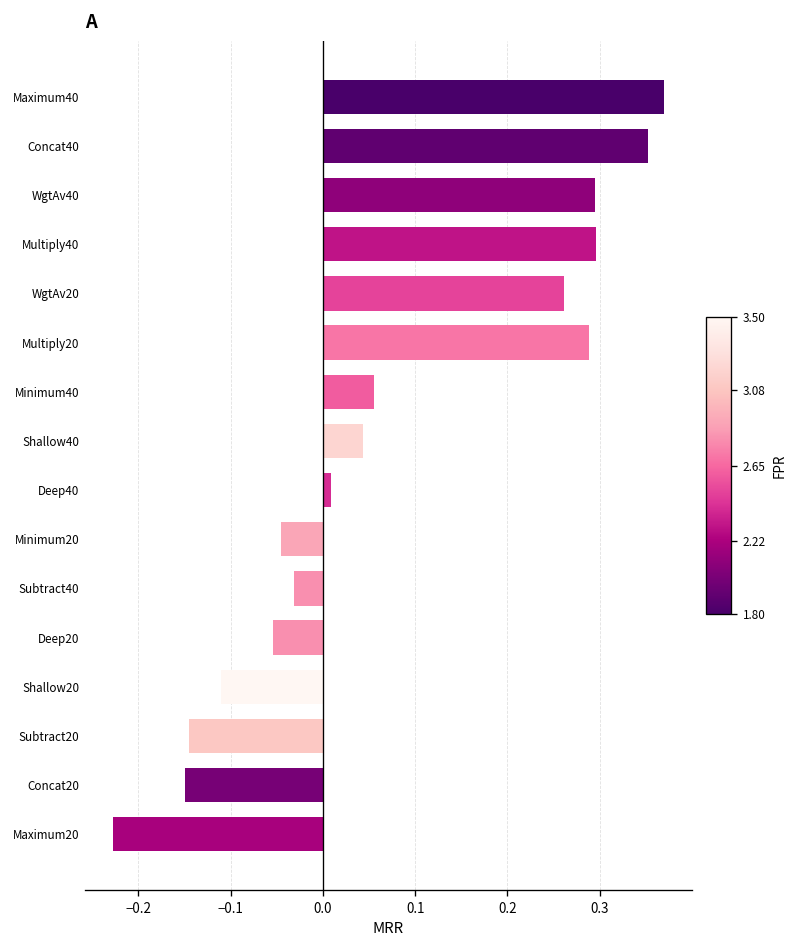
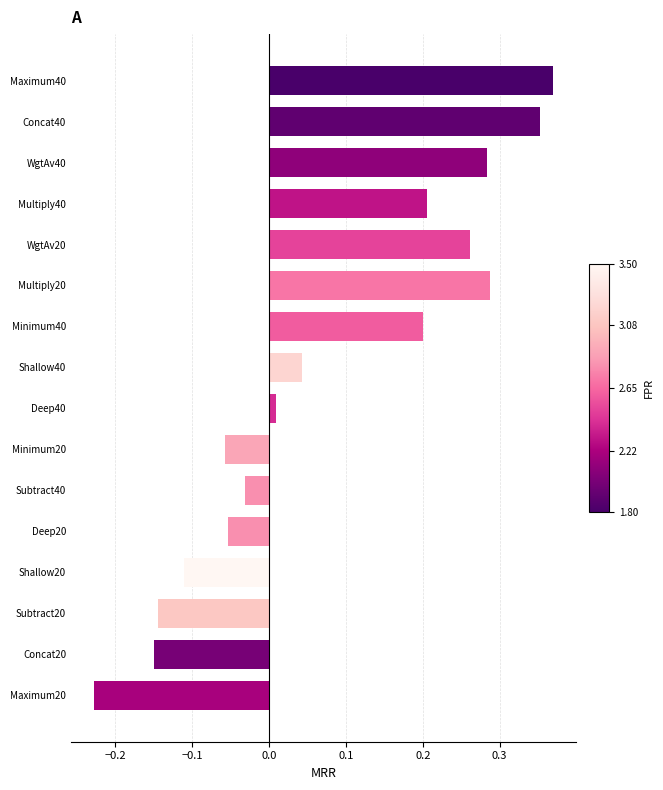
  {
    "Maximum40": 0.37,
    "Concat40": 0.35,
-   "WgtAv40": 0.30,
-   "Multiply40": 0.30,
+   "WgtAv40": 0.28,
+   "Multiply40": 0.21,
    "WgtAv20": 0.26,
    "Multiply20": 0.29,
-   "Minimum40": 0.06,
+   "Minimum40": 0.20,
    "Shallow40": 0.04,
    "Deep40": 0.01,
-   "Minimum20": -0.05,
+   "Minimum20": -0.06,
    "Subtract40": -0.03,
    "Deep20": -0.05,
    "Shallow20": -0.11,
    "Subtract20": -0.15,
    "Concat20": -0.15,
    "Maximum20": -0.23
  }
